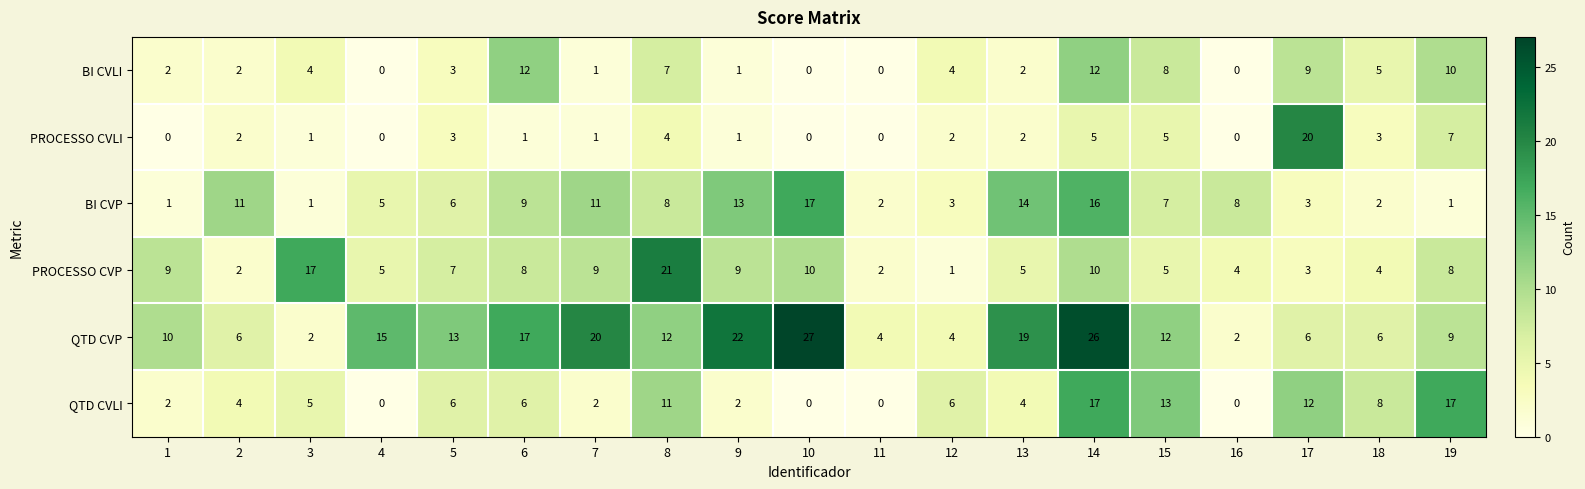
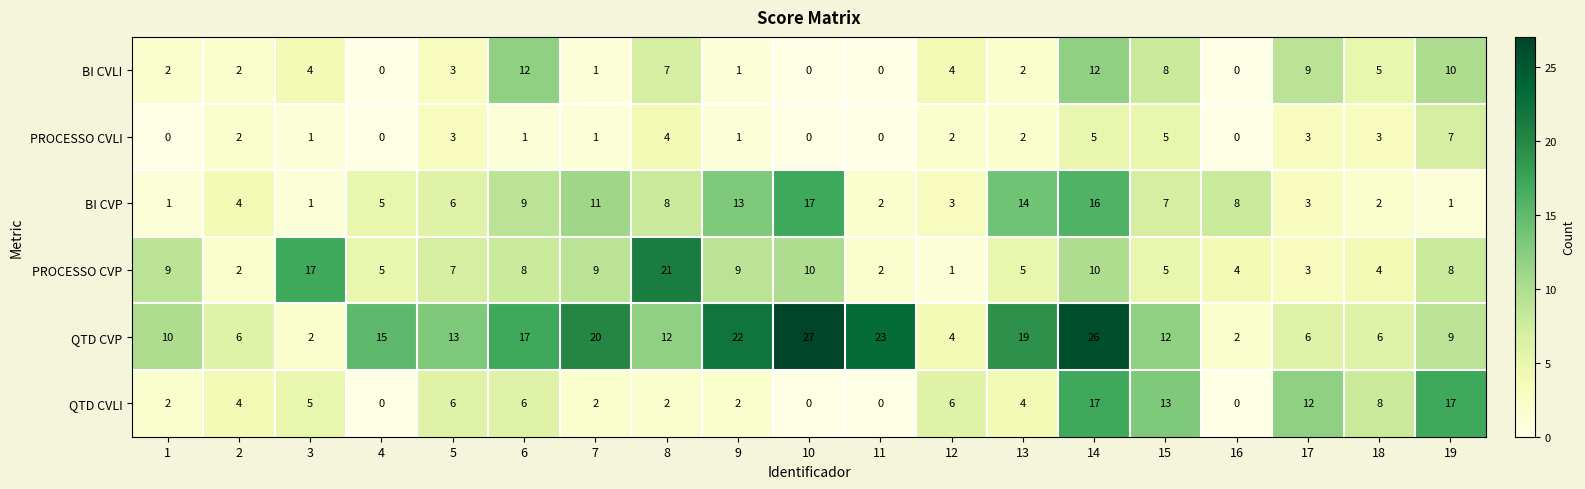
  {
    "BI CVLI": {
      "1": 2,
      "2": 2,
      "3": 4,
      "4": 0,
      "5": 3,
      "6": 12,
      "7": 1,
      "8": 7,
      "9": 1,
      "10": 0,
      "11": 0,
      "12": 4,
      "13": 2,
      "14": 12,
      "15": 8,
      "16": 0,
      "17": 9,
      "18": 5,
      "19": 10
    },
    "PROCESSO CVLI": {
      "1": 0,
      "2": 2,
      "3": 1,
      "4": 0,
      "5": 3,
      "6": 1,
      "7": 1,
      "8": 4,
      "9": 1,
      "10": 0,
      "11": 0,
      "12": 2,
      "13": 2,
      "14": 5,
      "15": 5,
      "16": 0,
-     "17": 20,
+     "17": 3,
      "18": 3,
      "19": 7
    },
    "BI CVP": {
      "1": 1,
-     "2": 11,
+     "2": 4,
      "3": 1,
      "4": 5,
      "5": 6,
      "6": 9,
      "7": 11,
      "8": 8,
      "9": 13,
      "10": 17,
      "11": 2,
      "12": 3,
      "13": 14,
      "14": 16,
      "15": 7,
      "16": 8,
      "17": 3,
      "18": 2,
      "19": 1
    },
    "PROCESSO CVP": {
      "1": 9,
      "2": 2,
      "3": 17,
      "4": 5,
      "5": 7,
      "6": 8,
      "7": 9,
      "8": 21,
      "9": 9,
      "10": 10,
      "11": 2,
      "12": 1,
      "13": 5,
      "14": 10,
      "15": 5,
      "16": 4,
      "17": 3,
      "18": 4,
      "19": 8
    },
    "QTD CVP": {
      "1": 10,
      "2": 6,
      "3": 2,
      "4": 15,
      "5": 13,
      "6": 17,
      "7": 20,
      "8": 12,
      "9": 22,
      "10": 27,
-     "11": 4,
+     "11": 23,
      "12": 4,
      "13": 19,
      "14": 26,
      "15": 12,
      "16": 2,
      "17": 6,
      "18": 6,
      "19": 9
    },
    "QTD CVLI": {
      "1": 2,
      "2": 4,
      "3": 5,
      "4": 0,
      "5": 6,
      "6": 6,
      "7": 2,
-     "8": 11,
+     "8": 2,
      "9": 2,
      "10": 0,
      "11": 0,
      "12": 6,
      "13": 4,
      "14": 17,
      "15": 13,
      "16": 0,
      "17": 12,
      "18": 8,
      "19": 17
    }
  }
